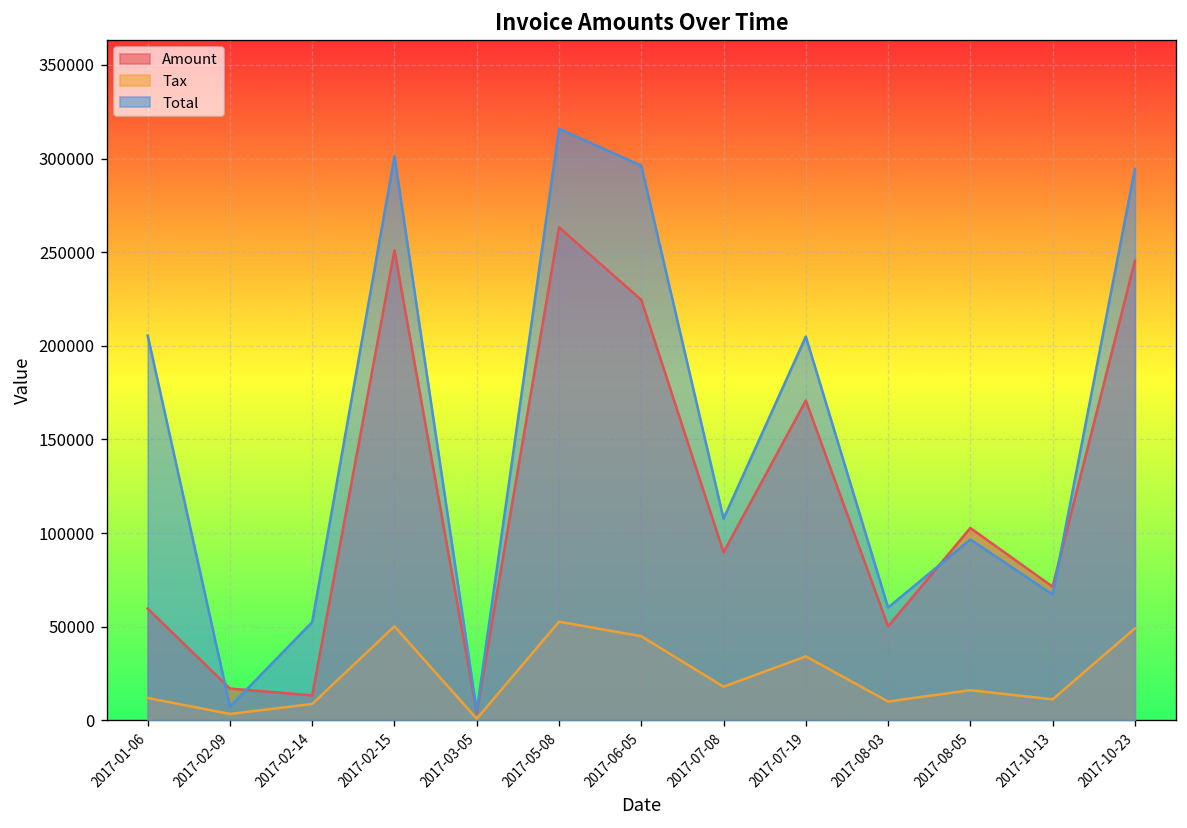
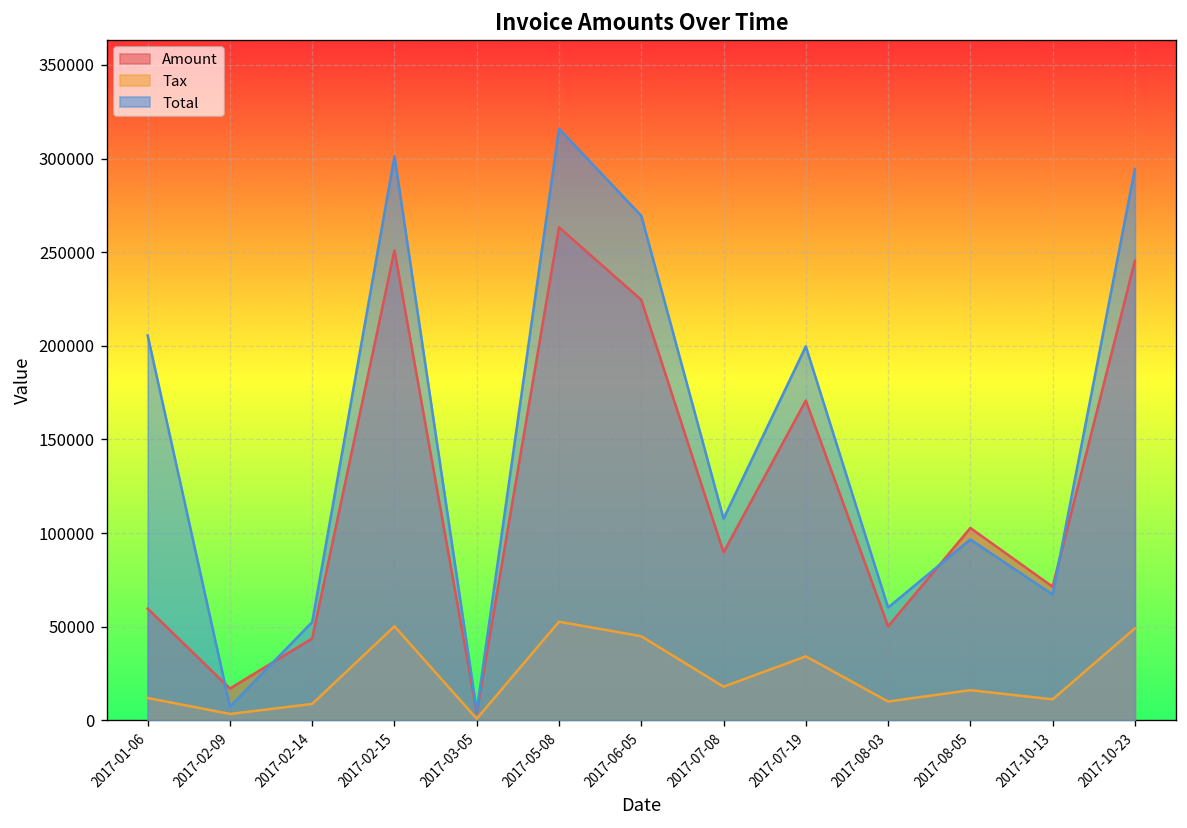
  {
    "Amount": {
      "2017-01-06": 60000,
      "2017-02-09": 17000,
-     "2017-02-14": 13000,
+     "2017-02-14": 44000,
      "2017-02-15": 251000,
      "2017-05-08": 263000,
      "2017-06-05": 225000,
      "2017-07-08": 90000,
      "2017-07-19": 171000,
      "2017-08-03": 50000,
      "2017-08-05": 103000,
      "2017-10-13": 71000,
      "2017-10-23": 245000
    },
    "Tax": {
      "2017-01-06": 12000,
      "2017-02-09": 3000,
      "2017-02-14": 9000,
      "2017-02-15": 50000,
      "2017-03-05": 1000,
      "2017-05-08": 53000,
      "2017-06-05": 45000,
      "2017-07-08": 18000,
      "2017-07-19": 34000,
      "2017-08-03": 10000,
      "2017-08-05": 16000,
      "2017-10-13": 11000,
      "2017-10-23": 49000
    },
    "Total": {
      "2017-01-06": 205000,
      "2017-02-09": 7000,
      "2017-02-14": 52000,
      "2017-02-15": 301000,
      "2017-05-08": 316000,
-     "2017-06-05": 296000,
+     "2017-06-05": 269000,
      "2017-07-08": 108000,
-     "2017-07-19": 205000,
+     "2017-07-19": 200000,
      "2017-08-03": 60000,
      "2017-08-05": 97000,
      "2017-10-13": 67000,
      "2017-10-23": 294000
    }
  }
